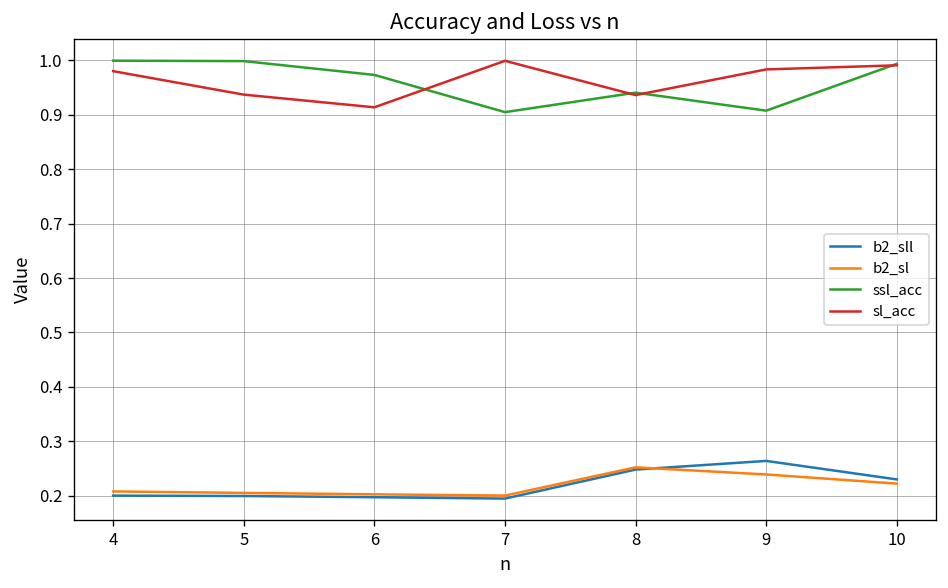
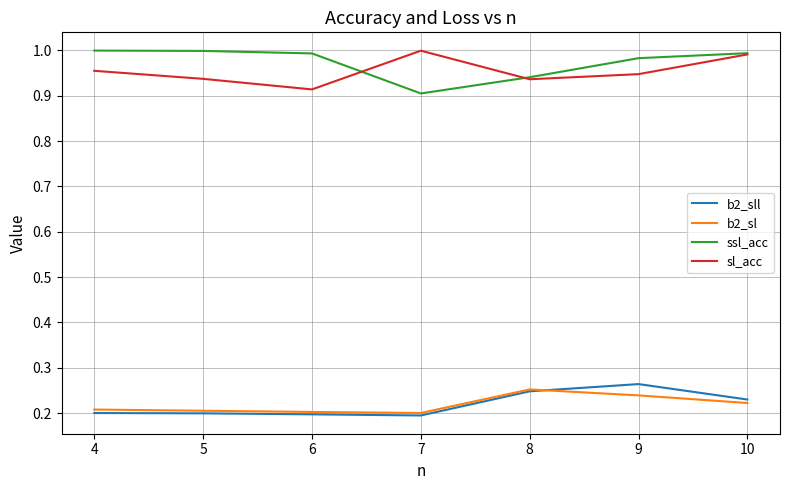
  {
    "b2_sll": {
      "4": 0.20,
      "9": 0.26,
      "10": 0.23
    },
    "b2_sl": {
      "4": 0.21,
      "9": 0.24,
      "10": 0.22
    },
    "ssl_acc": {
      "4": 1.00,
      "5": 1.00,
-     "6": 0.97,
+     "6": 0.99,
      "7": 0.90,
-     "9": 0.91
+     "9": 0.98
    },
    "sl_acc": {
-     "4": 0.98,
+     "4": 0.95,
      "5": 0.94,
      "6": 0.91,
      "7": 1.00,
-     "9": 0.98
+     "9": 0.95
    }
  }
